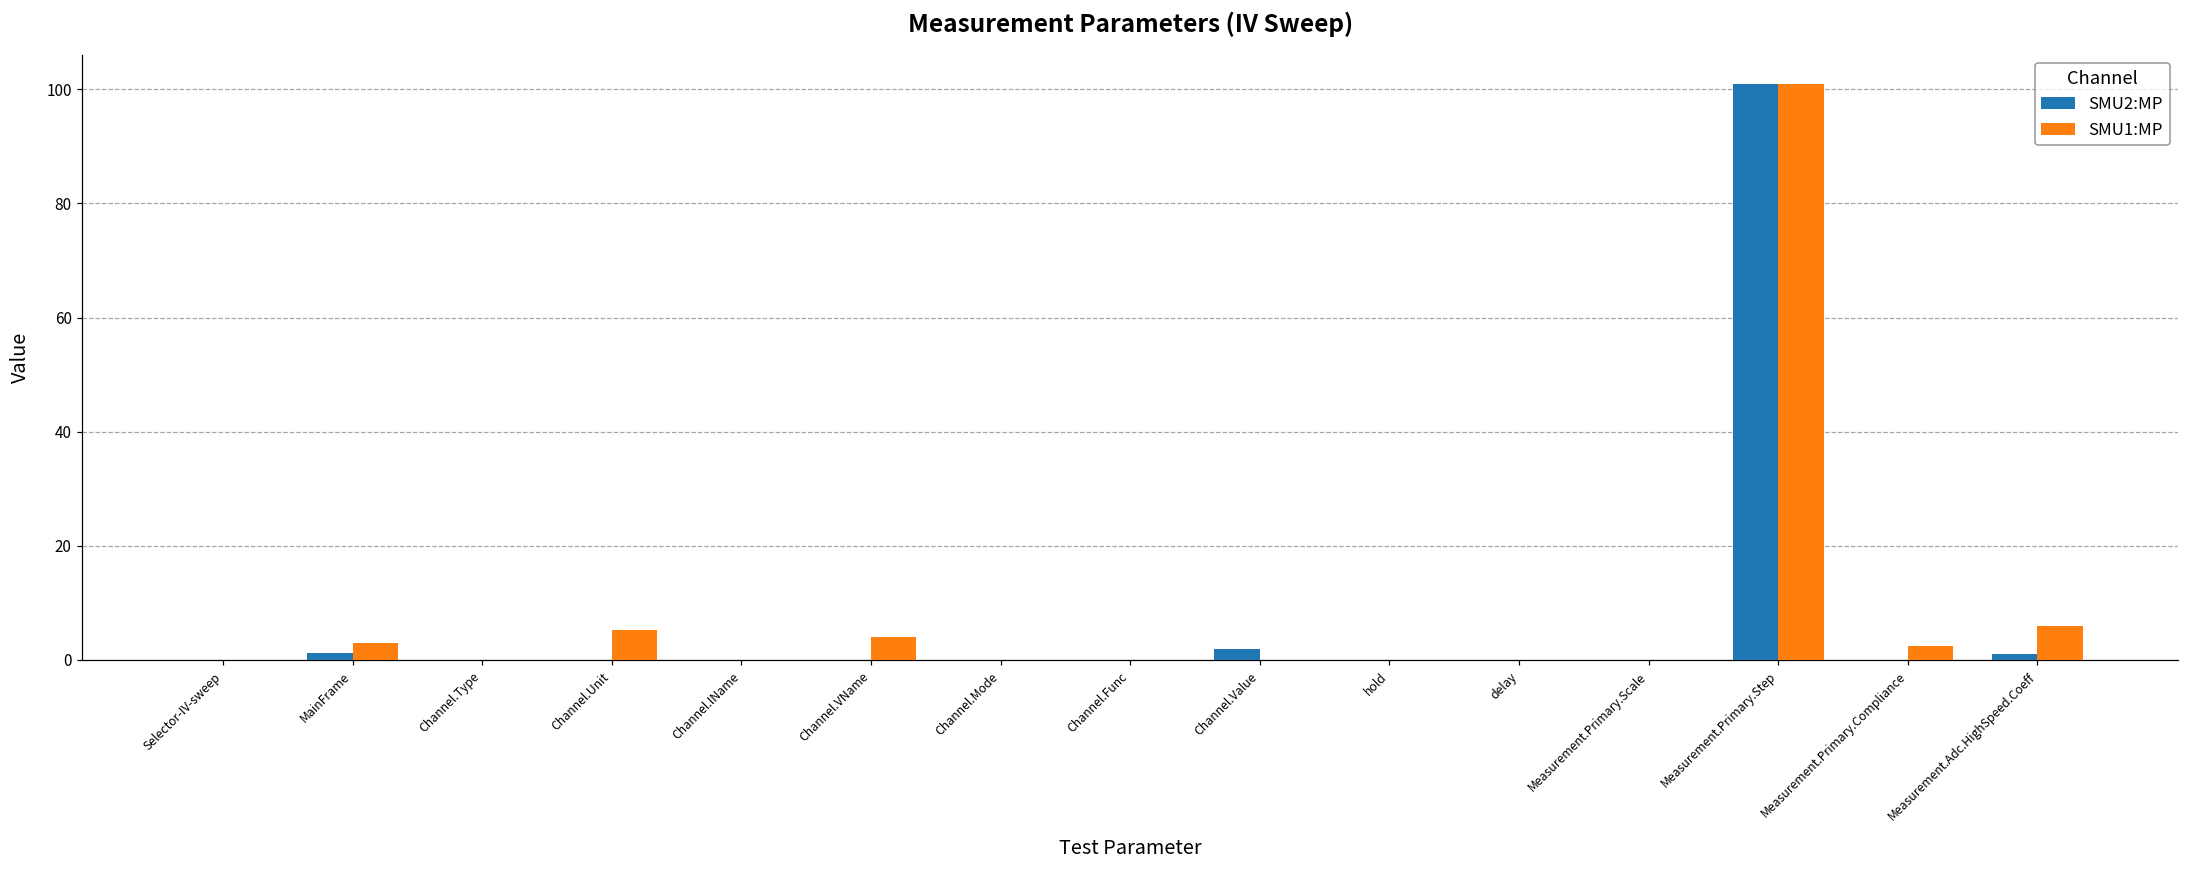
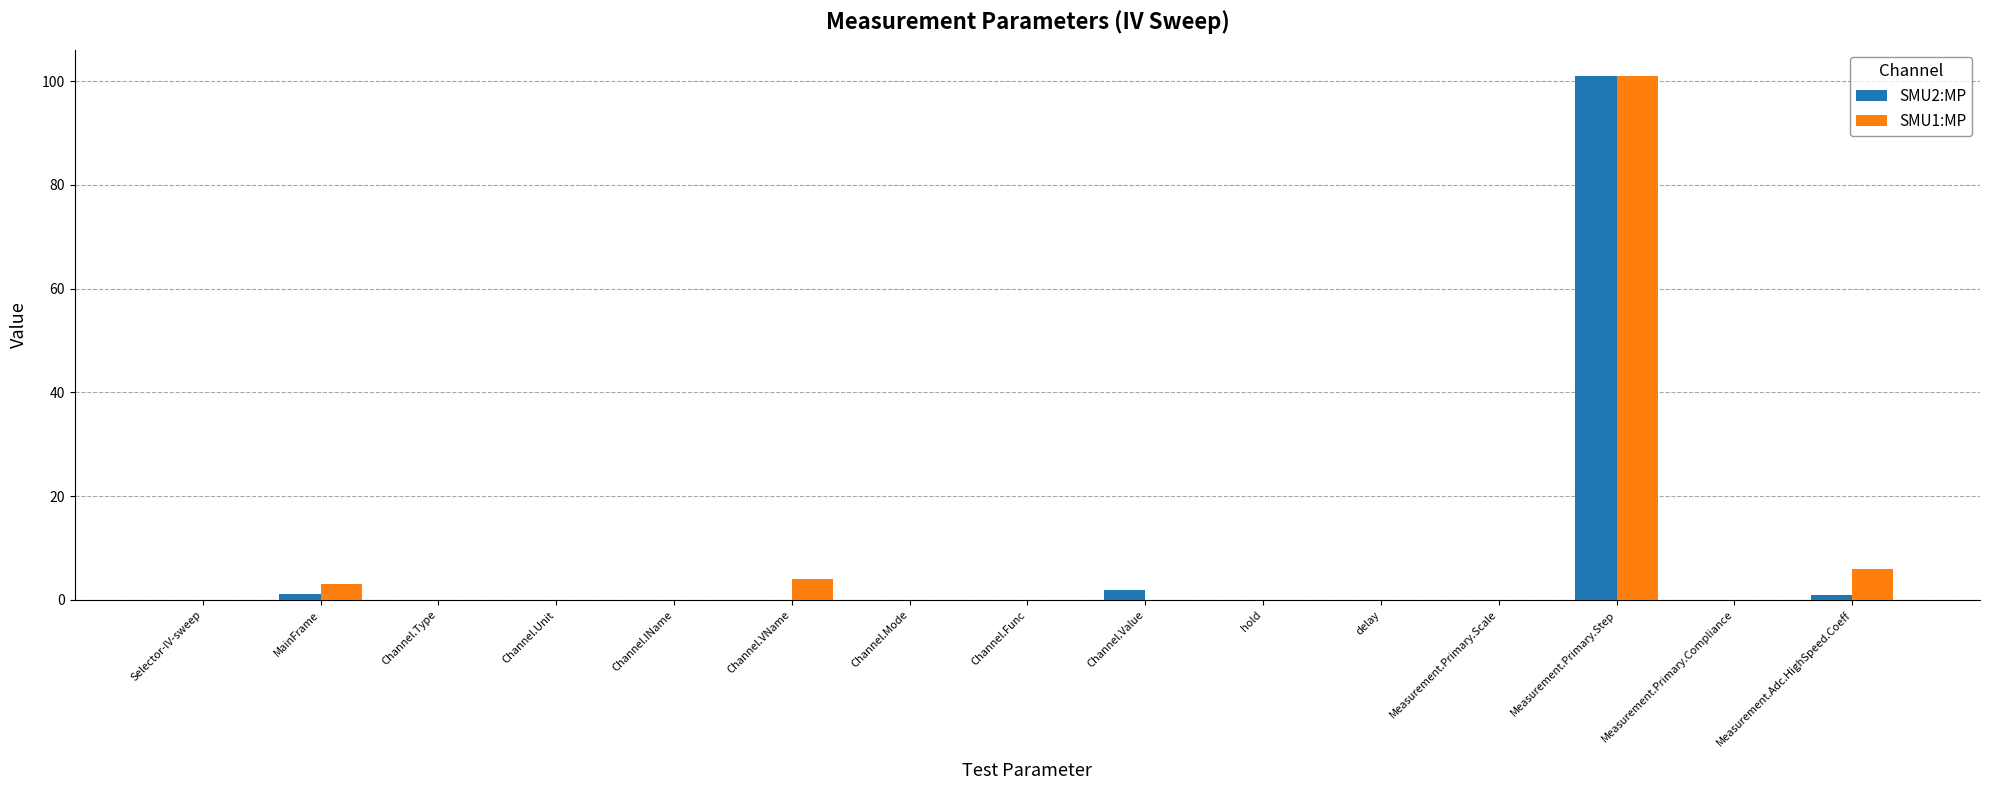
  {
    "SMU2:MP": {
      "Selector-IV-sweep": 0,
      "MainFrame": 1,
      "Channel.Type": 0,
      "Channel.Unit": 0,
      "Channel.IName": 0,
      "Channel.VName": 0,
      "Channel.Mode": 0,
      "Channel.Func": 0,
      "Channel.Value": 2,
      "hold": 0,
      "delay": 0,
      "Measurement.Primary.Scale": 0,
      "Measurement.Primary.Step": 101,
      "Measurement.Adc.HighSpeed.Coeff": 1
    },
    "SMU1:MP": {
      "MainFrame": 3,
-     "Channel.Unit": 5,
+     "Channel.Unit": 0,
      "Channel.VName": 4,
      "Channel.Mode": 0,
      "Channel.Func": 0,
      "Channel.Value": 0,
      "hold": 0,
      "delay": 0,
      "Measurement.Primary.Scale": 0,
      "Measurement.Primary.Step": 101,
-     "Measurement.Primary.Compliance": 2,
+     "Measurement.Primary.Compliance": 0,
      "Measurement.Adc.HighSpeed.Coeff": 6
    }
  }
